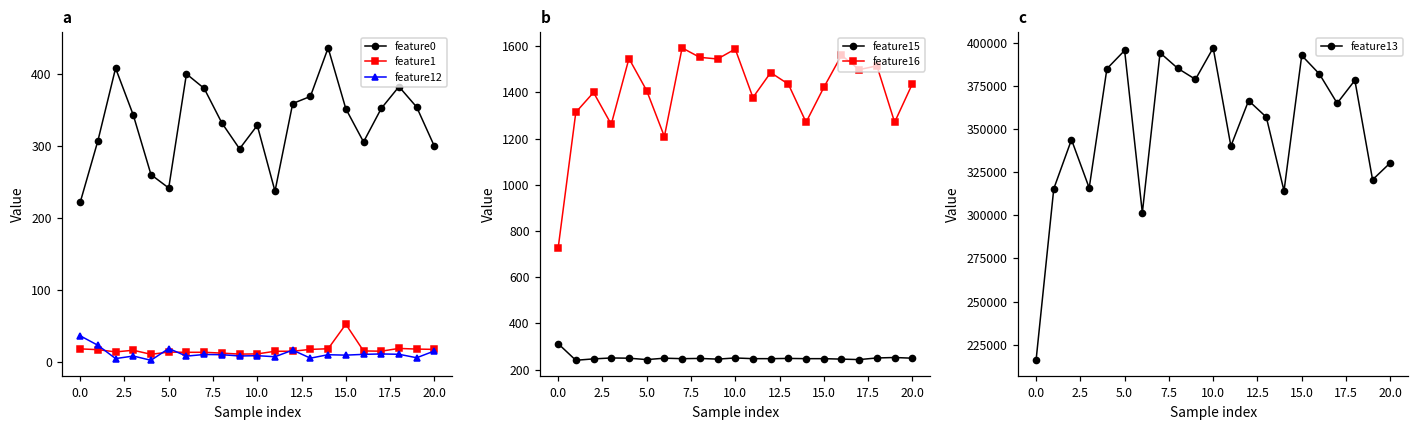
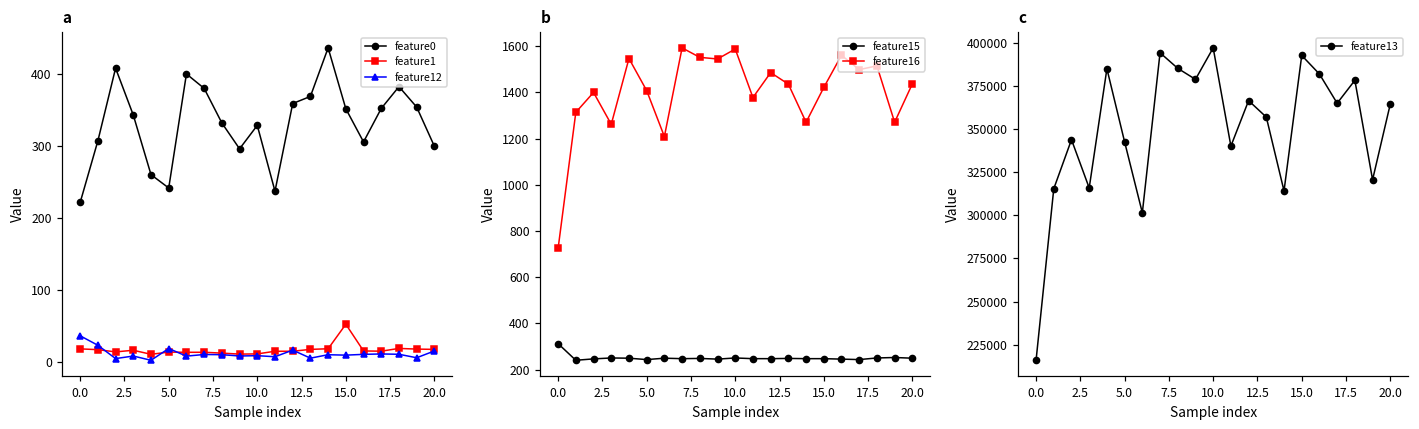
  {
    "a": {
      "feature0": {
        "0.0": 220,
        "5.0": 240,
        "10.0": 330,
        "15.0": 350,
        "20.0": 300
      },
      "feature1": {
        "0.0": 20,
        "5.0": 10,
        "15.0": 50
      },
      "feature12": {
        "0.0": 40,
        "5.0": 20,
        "15.0": 10
      }
    },
    "b": {
      "feature15": {
        "0.0": 310,
        "5.0": 240,
        "10.0": 250,
        "15.0": 250,
        "20.0": 250
      },
      "feature16": {
        "0.0": 720,
        "5.0": 1410,
        "10.0": 1590,
        "15.0": 1420,
        "20.0": 1440
      }
    },
    "c": {
      "0.0": 216000,
-     "5.0": 395000,
+     "5.0": 342000,
      "10.0": 397000,
      "15.0": 393000,
-     "20.0": 330000
+     "20.0": 364000
    }
  }
